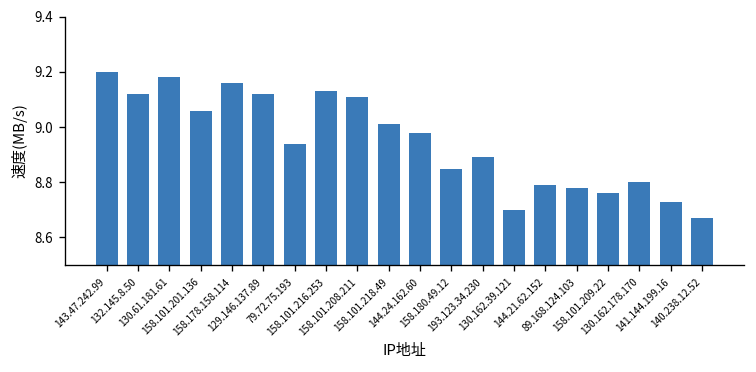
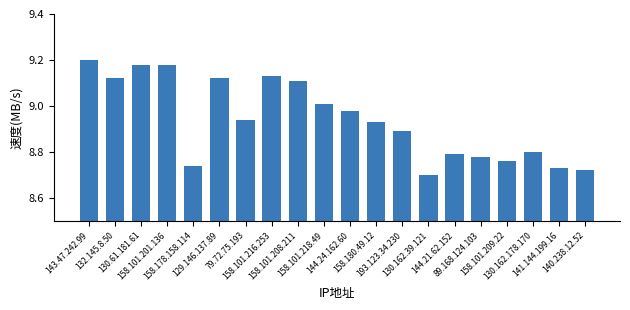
  {
    "143.47.242.99": 9.20,
    "132.145.8.50": 9.12,
    "130.61.181.61": 9.18,
-   "158.101.201.136": 9.06,
-   "158.178.158.114": 9.16,
+   "158.101.201.136": 9.18,
+   "158.178.158.114": 8.74,
    "129.146.137.89": 9.12,
    "79.72.75.193": 8.94,
    "158.101.216.253": 9.13,
    "158.101.208.211": 9.11,
    "158.101.218.49": 9.01,
    "144.24.162.60": 8.98,
-   "158.180.49.12": 8.85,
+   "158.180.49.12": 8.93,
    "193.123.34.230": 8.89,
    "130.162.39.121": 8.70,
    "144.21.62.152": 8.79,
    "89.168.124.103": 8.78,
    "158.101.209.22": 8.76,
    "130.162.178.170": 8.80,
    "141.144.199.16": 8.73,
-   "140.238.12.52": 8.67
+   "140.238.12.52": 8.72
  }
